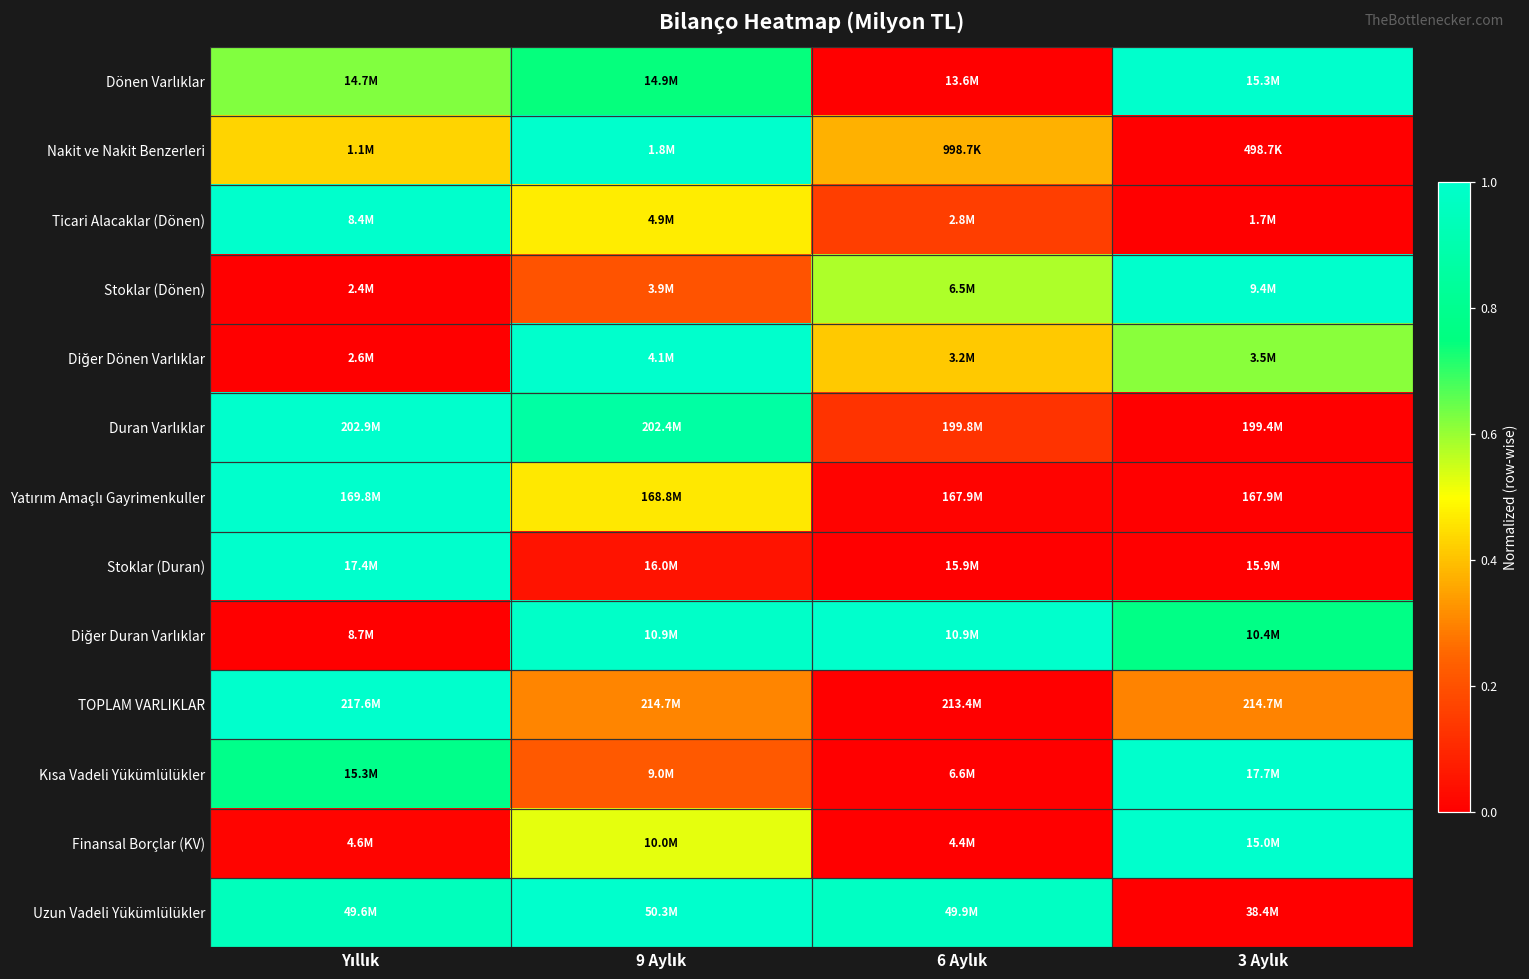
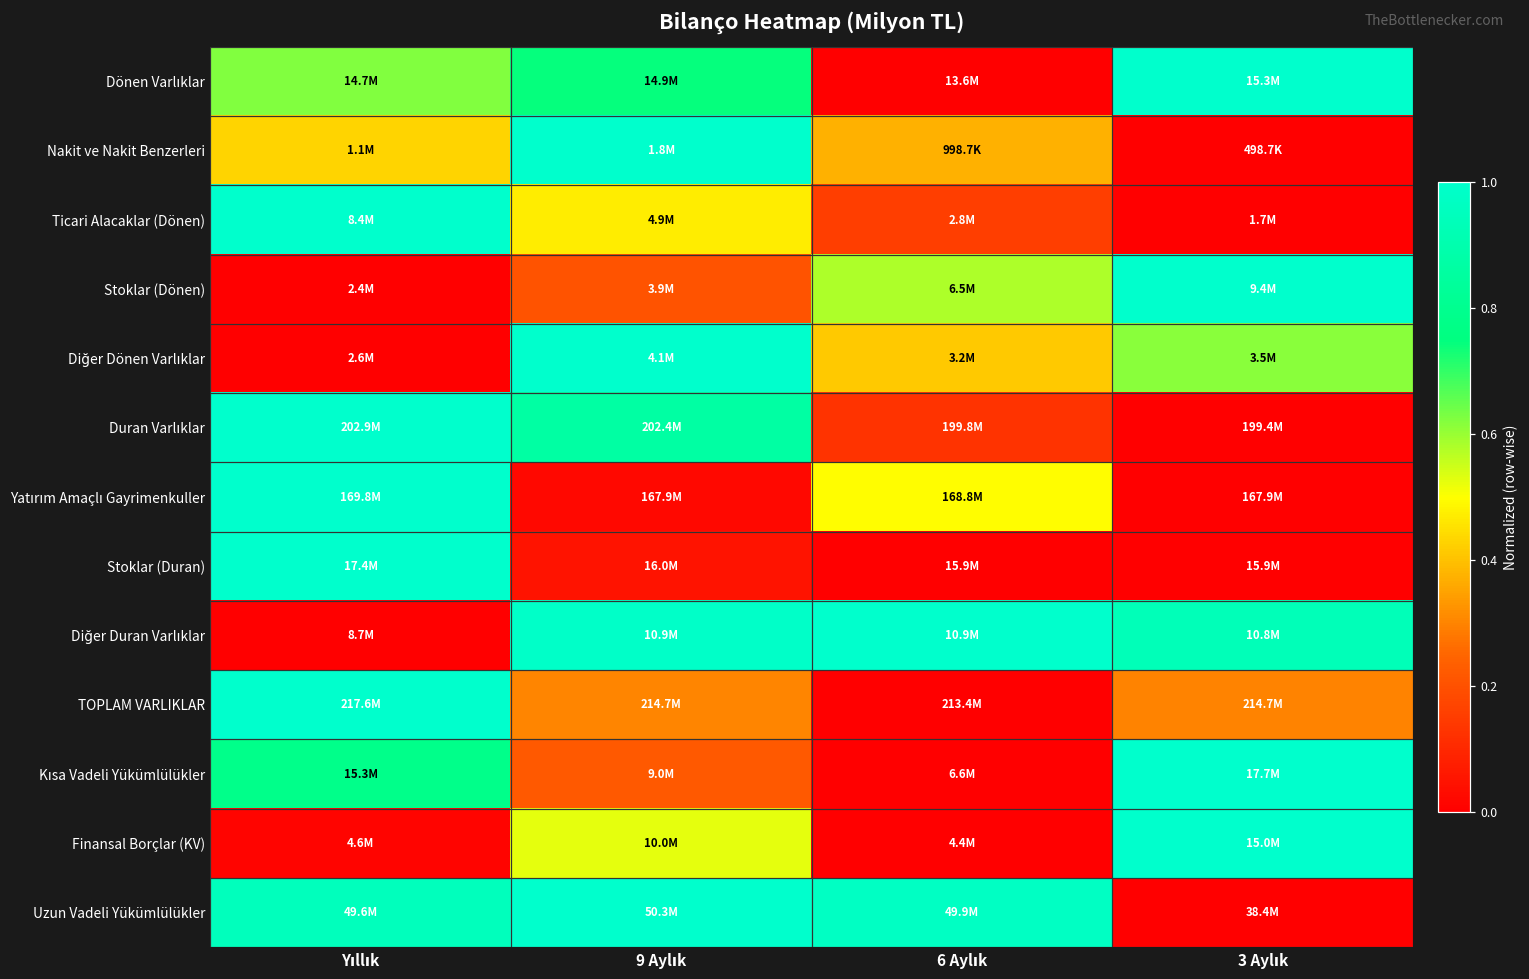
  {
    "Dönen Varlıklar": {
      "Yıllık": "14.7M",
      "9 Aylık": "14.9M",
      "6 Aylık": "13.6M",
      "3 Aylık": "15.3M"
    },
    "Nakit ve Nakit Benzerleri": {
      "Yıllık": "1.1M",
      "9 Aylık": "1.8M",
      "6 Aylık": "998.7K",
      "3 Aylık": "498.7K"
    },
    "Ticari Alacaklar (Dönen)": {
      "Yıllık": "8.4M",
      "9 Aylık": "4.9M",
      "6 Aylık": "2.8M",
      "3 Aylık": "1.7M"
    },
    "Stoklar (Dönen)": {
      "Yıllık": "2.4M",
      "9 Aylık": "3.9M",
      "6 Aylık": "6.5M",
      "3 Aylık": "9.4M"
    },
    "Diğer Dönen Varlıklar": {
      "Yıllık": "2.6M",
      "9 Aylık": "4.1M",
      "6 Aylık": "3.2M",
      "3 Aylık": "3.5M"
    },
    "Duran Varlıklar": {
      "Yıllık": "202.9M",
      "9 Aylık": "202.4M",
      "6 Aylık": "199.8M",
      "3 Aylık": "199.4M"
    },
    "Yatırım Amaçlı Gayrimenkuller": {
      "Yıllık": "169.8M",
-     "9 Aylık": "168.8M",
-     "6 Aylık": "167.9M",
+     "9 Aylık": "167.9M",
+     "6 Aylık": "168.8M",
      "3 Aylık": "167.9M"
    },
    "Stoklar (Duran)": {
      "Yıllık": "17.4M",
      "9 Aylık": "16.0M",
      "6 Aylık": "15.9M",
      "3 Aylık": "15.9M"
    },
    "Diğer Duran Varlıklar": {
      "Yıllık": "8.7M",
      "9 Aylık": "10.9M",
      "6 Aylık": "10.9M",
-     "3 Aylık": "10.4M"
+     "3 Aylık": "10.8M"
    },
    "TOPLAM VARLIKLAR": {
      "Yıllık": "217.6M",
      "9 Aylık": "214.7M",
      "6 Aylık": "213.4M",
      "3 Aylık": "214.7M"
    },
    "Kısa Vadeli Yükümlülükler": {
      "Yıllık": "15.3M",
      "9 Aylık": "9.0M",
      "6 Aylık": "6.6M",
      "3 Aylık": "17.7M"
    },
    "Finansal Borçlar (KV)": {
      "Yıllık": "4.6M",
      "9 Aylık": "10.0M",
      "6 Aylık": "4.4M",
      "3 Aylık": "15.0M"
    },
    "Uzun Vadeli Yükümlülükler": {
      "Yıllık": "49.6M",
      "9 Aylık": "50.3M",
      "6 Aylık": "49.9M",
      "3 Aylık": "38.4M"
    }
  }
